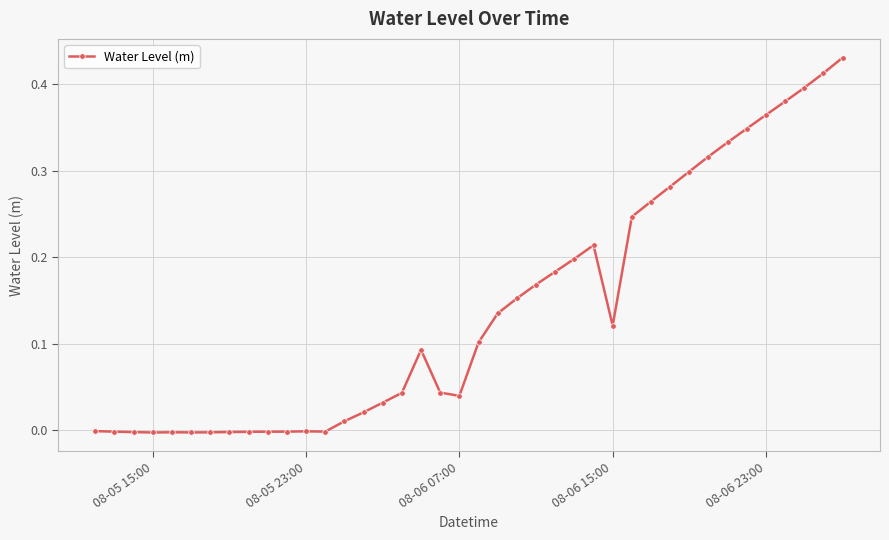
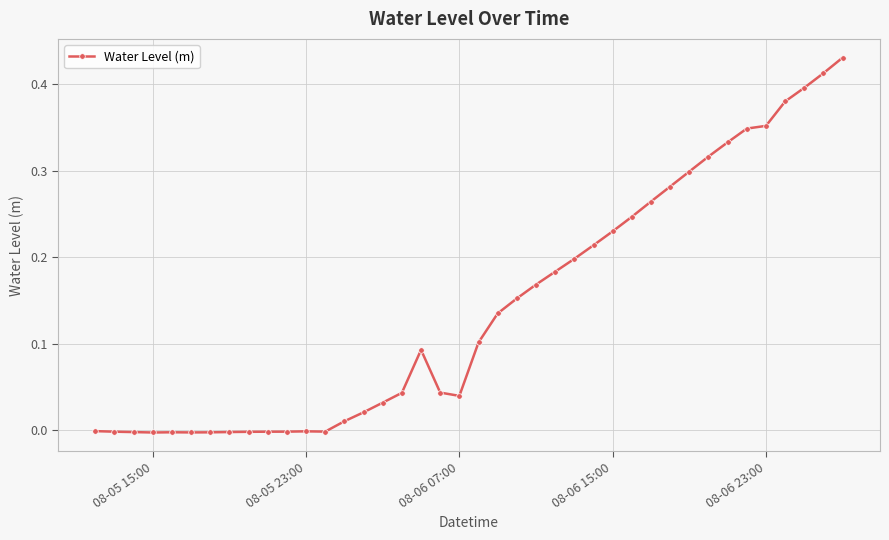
  {
    "08-05 15:00": 0.00,
    "08-05 23:00": 0.00,
    "08-06 07:00": 0.04,
-   "08-06 15:00": 0.12,
-   "08-06 23:00": 0.36
+   "08-06 15:00": 0.23,
+   "08-06 23:00": 0.35
  }
